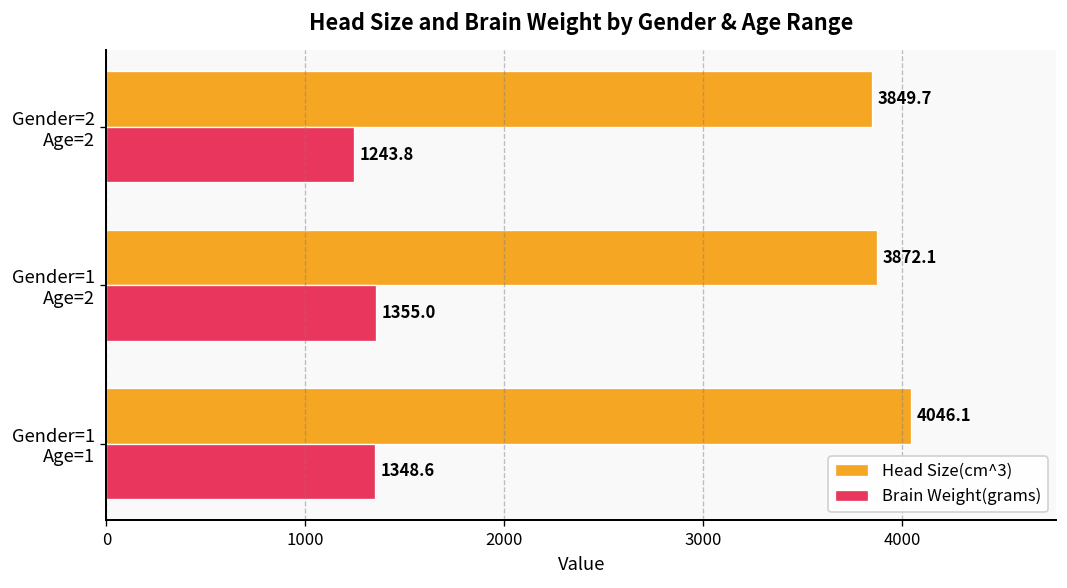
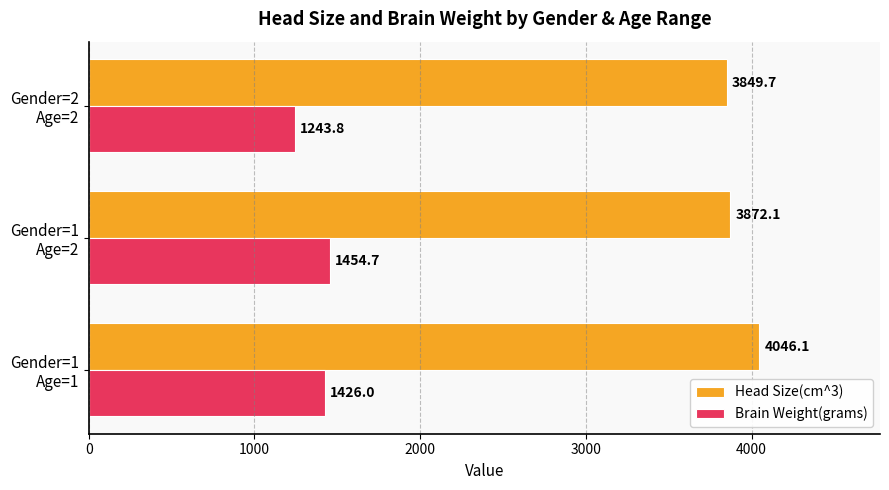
  {
    "Head Size(cm^3)": {
      "Gender=2 Age=2": 3849.7,
      "Gender=1 Age=2": 3872.1,
      "Gender=1 Age=1": 4046.1
    },
    "Brain Weight(grams)": {
      "Gender=2 Age=2": 1243.8,
-     "Gender=1 Age=2": 1355.0,
-     "Gender=1 Age=1": 1348.6
+     "Gender=1 Age=2": 1454.7,
+     "Gender=1 Age=1": 1426.0
    }
  }
